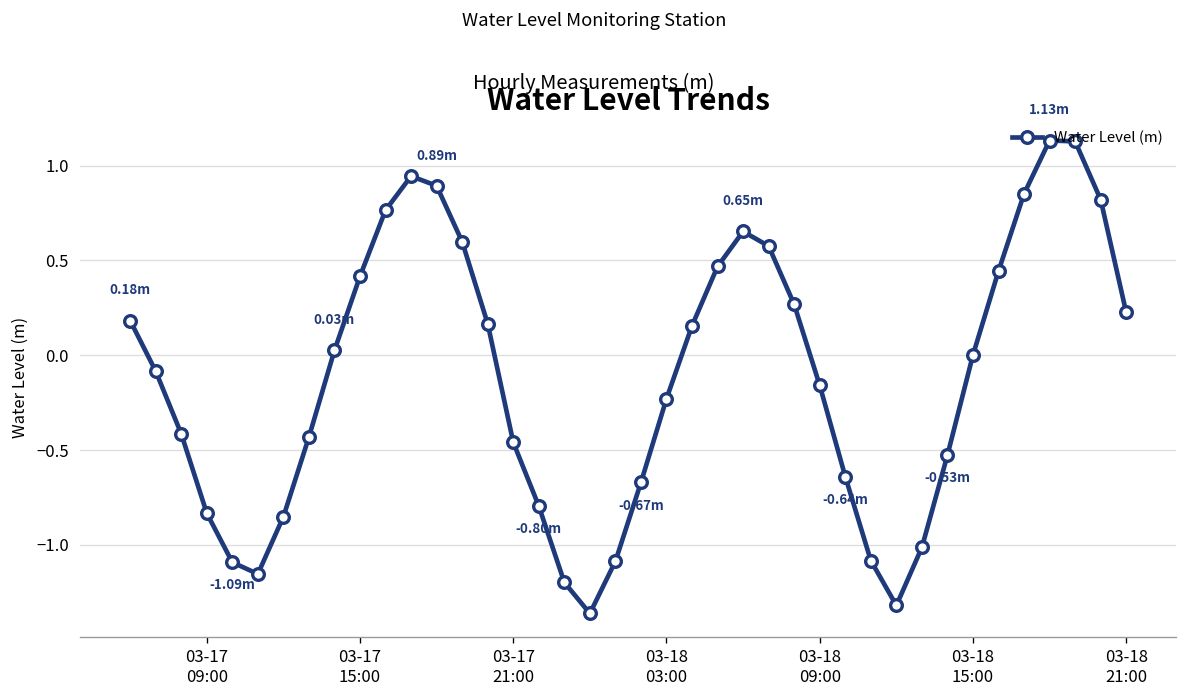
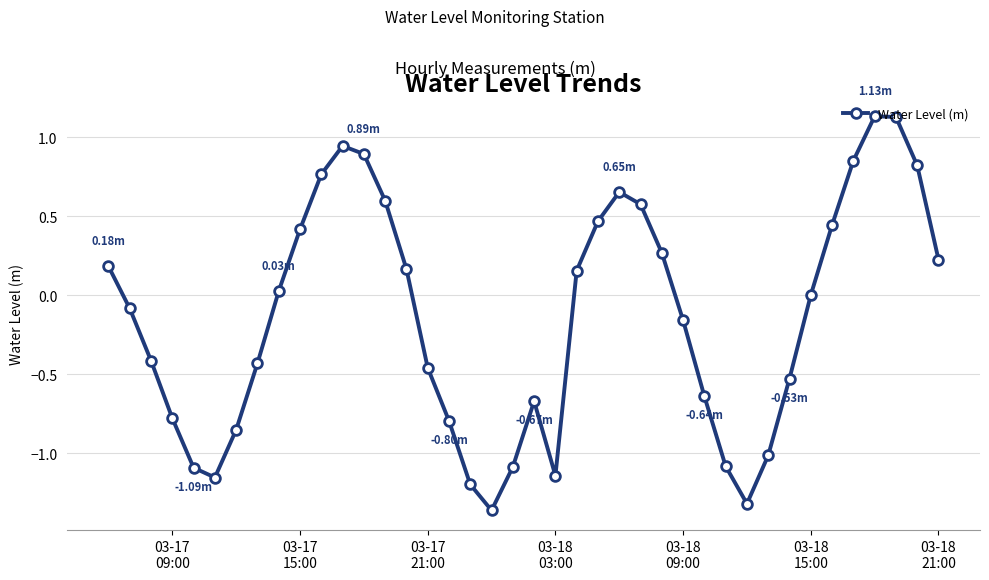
  {
-   "03-17 09:00": -0.83,
+   "03-17 09:00": -0.78,
    "03-17 15:00": 0.42,
    "03-17 21:00": -0.46,
-   "03-18 03:00": -0.23,
+   "03-18 03:00": -1.14,
    "03-18 09:00": -0.16,
    "03-18 15:00": 0.00,
    "03-18 21:00": 0.23
  }
